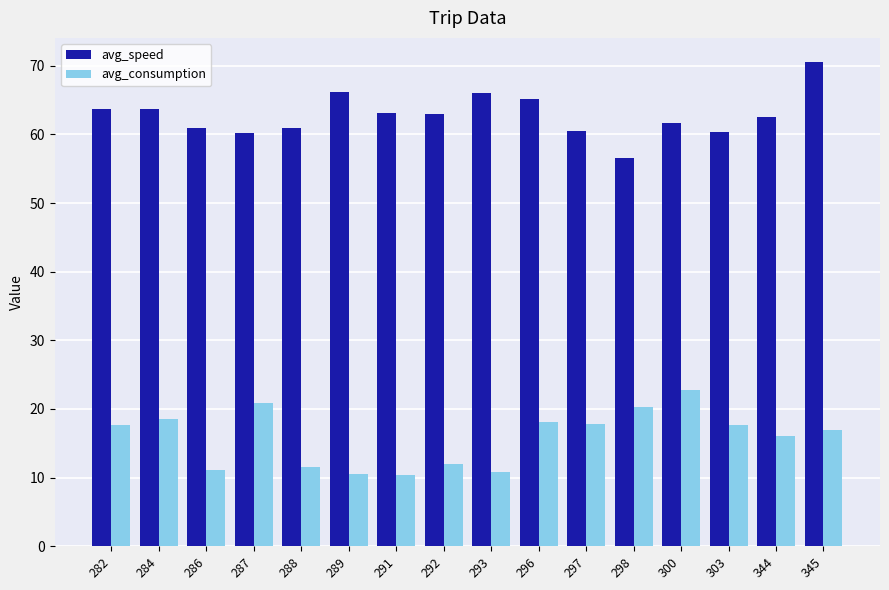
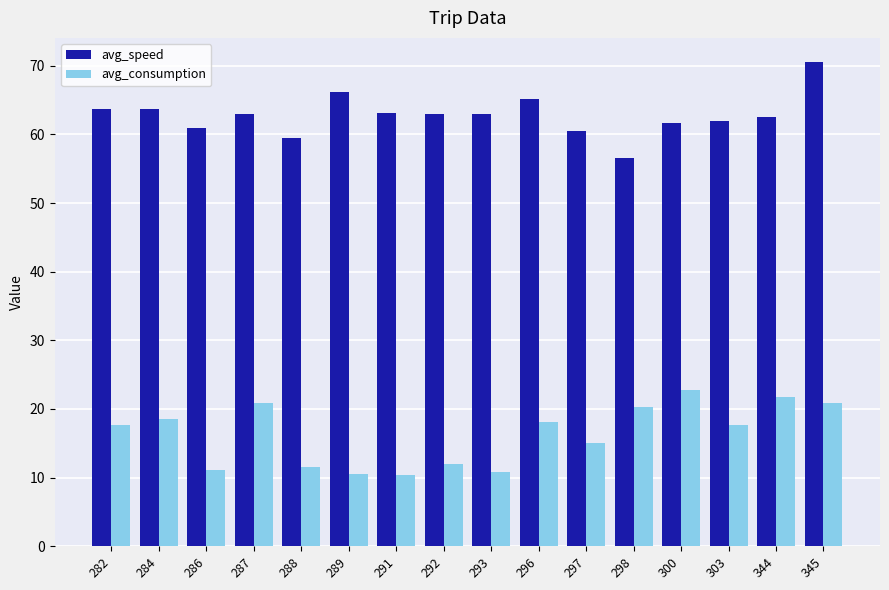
  {
    "avg_speed": {
      "282": 64,
      "284": 64,
      "286": 61,
-     "287": 60,
-     "288": 61,
+     "287": 63,
+     "288": 59,
      "289": 66,
      "291": 63,
      "292": 63,
-     "293": 66,
+     "293": 63,
      "296": 65,
      "297": 60,
      "298": 57,
      "300": 62,
-     "303": 60,
+     "303": 62,
      "344": 63,
      "345": 71
    },
    "avg_consumption": {
      "282": 18,
      "284": 19,
      "286": 11,
      "287": 21,
      "288": 12,
      "289": 11,
      "291": 10,
      "292": 12,
      "293": 11,
      "296": 18,
-     "297": 18,
+     "297": 15,
      "298": 20,
      "300": 23,
      "303": 18,
-     "344": 16,
-     "345": 17
+     "344": 22,
+     "345": 21
    }
  }
